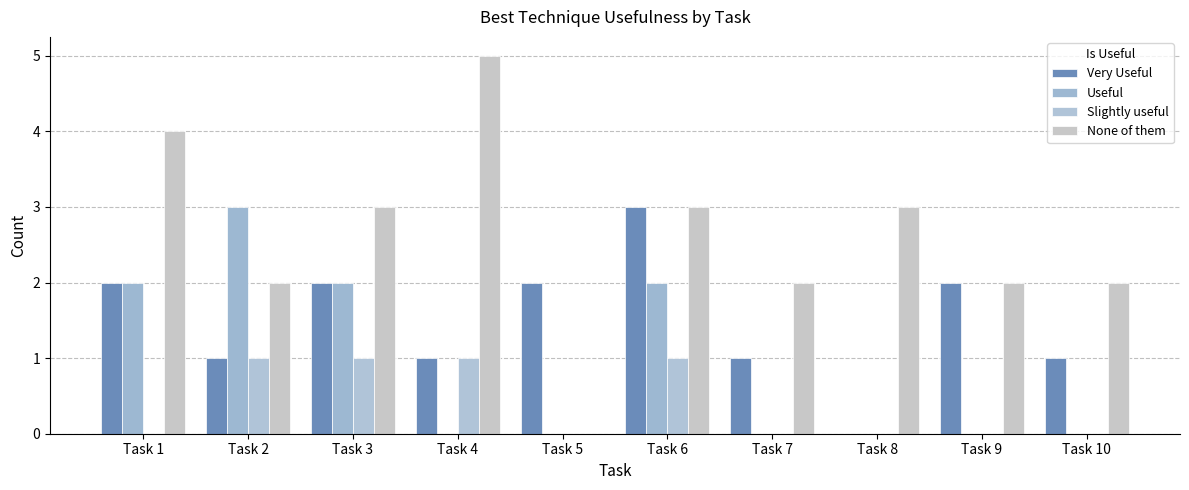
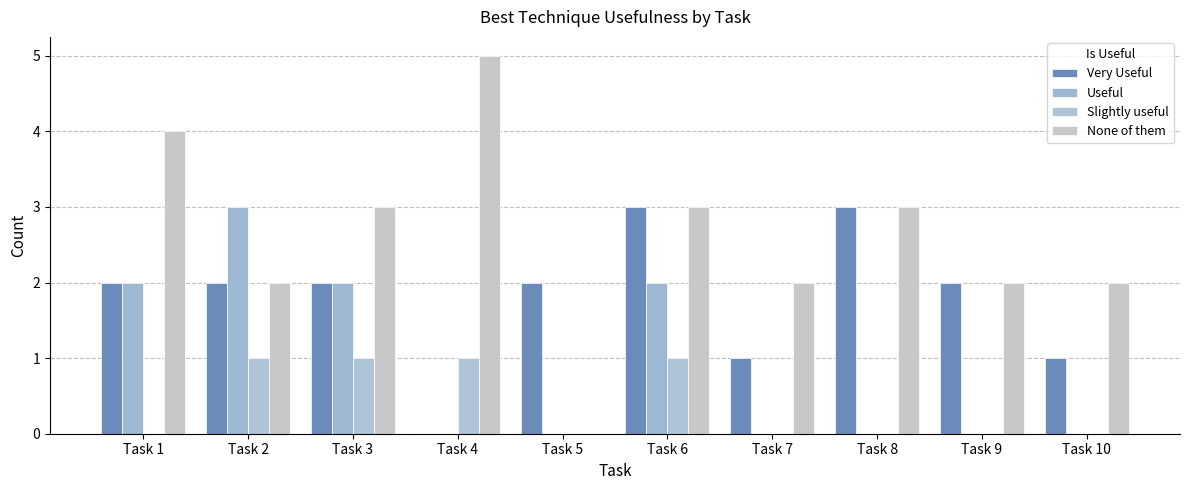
  {
    "Very Useful": {
      "Task 1": 2,
-     "Task 2": 1,
+     "Task 2": 2,
      "Task 3": 2,
-     "Task 4": 1,
+     "Task 4": 0,
      "Task 5": 2,
      "Task 6": 3,
      "Task 7": 1,
-     "Task 8": 0,
+     "Task 8": 3,
      "Task 9": 2,
      "Task 10": 1
    }
  }
